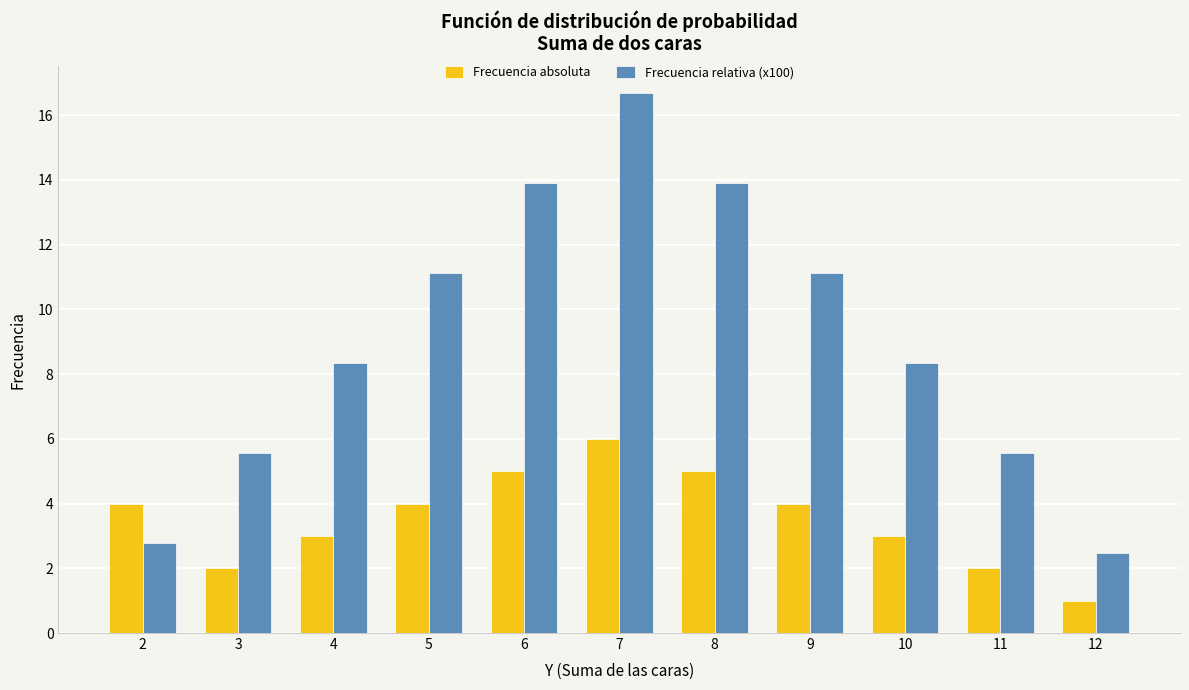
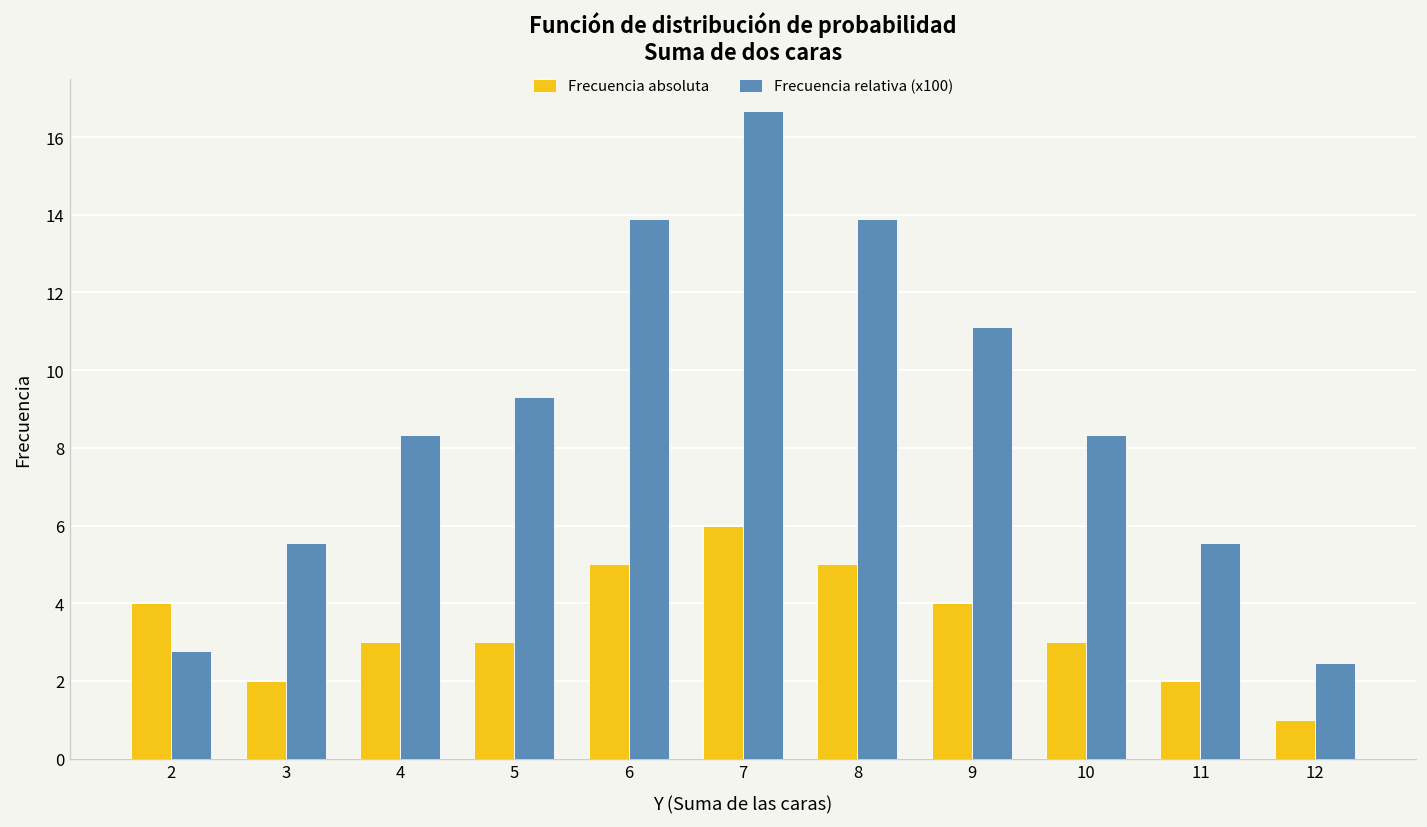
  {
    "Frecuencia absoluta": {
      "2": 4,
      "3": 2,
      "4": 3,
-     "5": 4,
+     "5": 3,
      "6": 5,
      "7": 6,
      "8": 5,
      "9": 4,
      "10": 3,
      "11": 2,
      "12": 1
    },
    "Frecuencia relativa (x100)": {
      "2": 2.8,
      "3": 5.6,
      "4": 8.3,
-     "5": 11.1,
+     "5": 9.3,
      "6": 13.9,
      "7": 16.7,
      "8": 13.9,
      "9": 11.1,
      "10": 8.3,
      "11": 5.6,
      "12": 2.5
    }
  }
